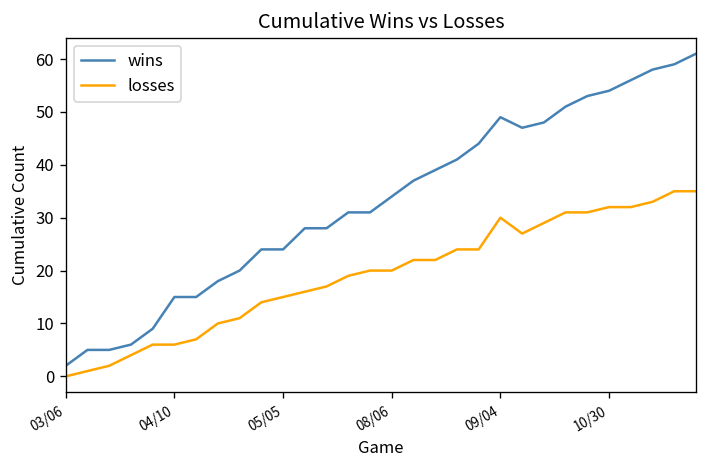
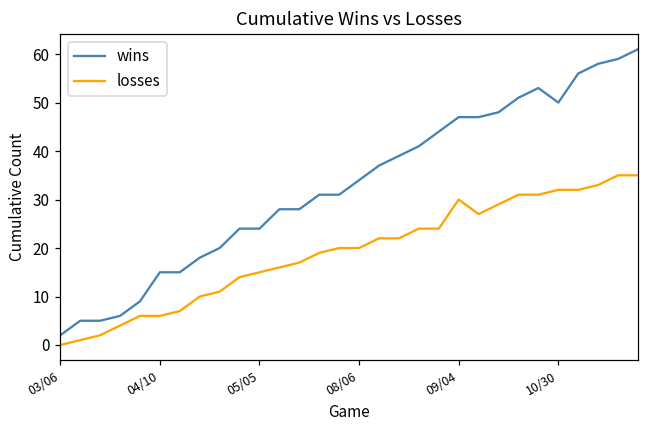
  {
    "wins": {
      "03/06": 2,
      "04/10": 15,
      "05/05": 24,
      "08/06": 34,
-     "09/04": 49,
-     "10/30": 54
+     "09/04": 47,
+     "10/30": 50
    },
    "losses": {
      "03/06": 0,
      "04/10": 6,
      "05/05": 15,
      "08/06": 20,
      "09/04": 30,
      "10/30": 32
    }
  }
